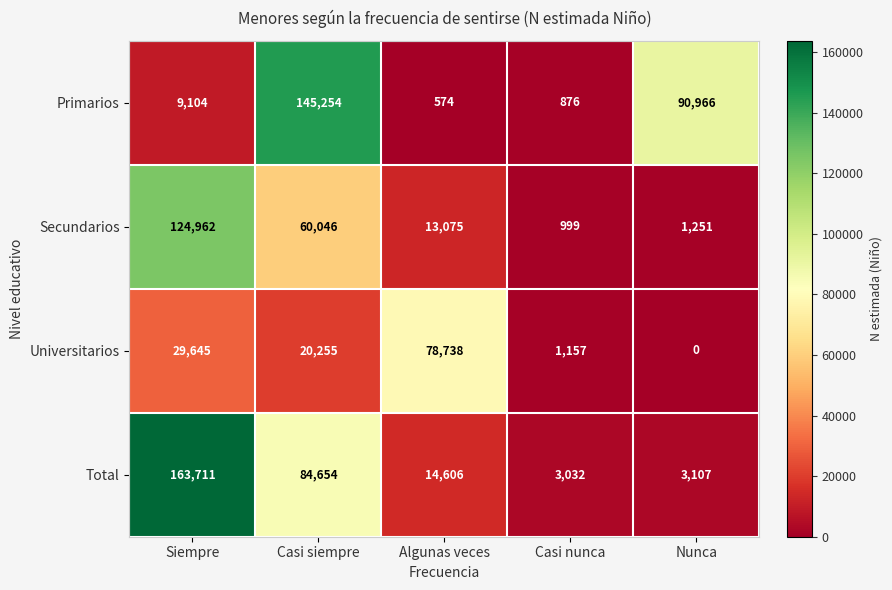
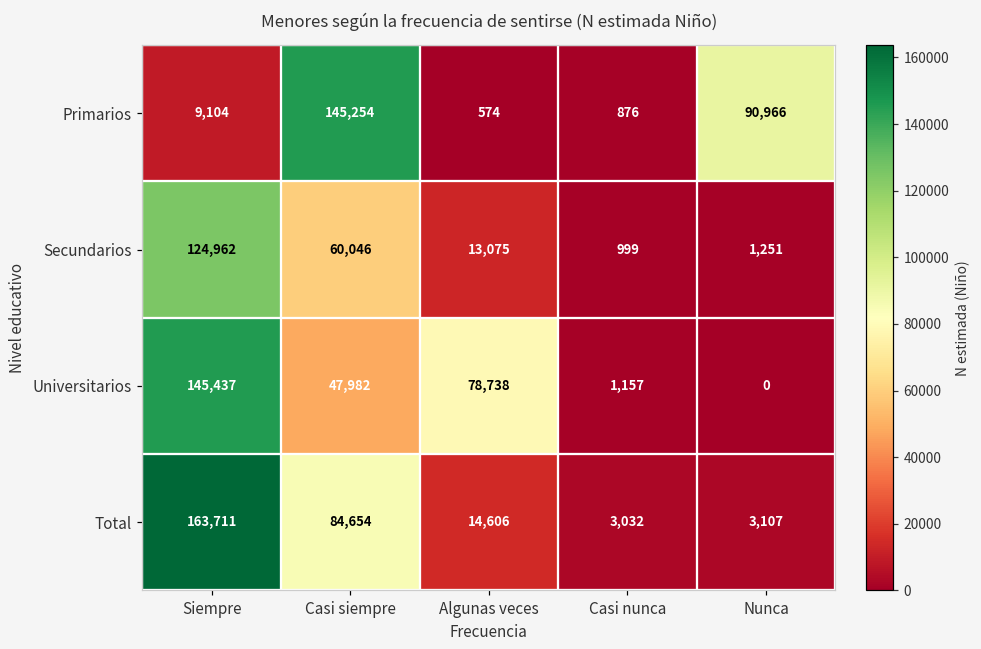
  {
    "Primarios": {
      "Siempre": "9,104",
      "Casi siempre": "145,254",
      "Algunas veces": "574",
      "Casi nunca": "876",
      "Nunca": "90,966"
    },
    "Secundarios": {
      "Siempre": "124,962",
      "Casi siempre": "60,046",
      "Algunas veces": "13,075",
      "Casi nunca": "999",
      "Nunca": "1,251"
    },
    "Universitarios": {
-     "Siempre": "29,645",
-     "Casi siempre": "20,255",
+     "Siempre": "145,437",
+     "Casi siempre": "47,982",
      "Algunas veces": "78,738",
      "Casi nunca": "1,157",
      "Nunca": "0"
    },
    "Total": {
      "Siempre": "163,711",
      "Casi siempre": "84,654",
      "Algunas veces": "14,606",
      "Casi nunca": "3,032",
      "Nunca": "3,107"
    }
  }
